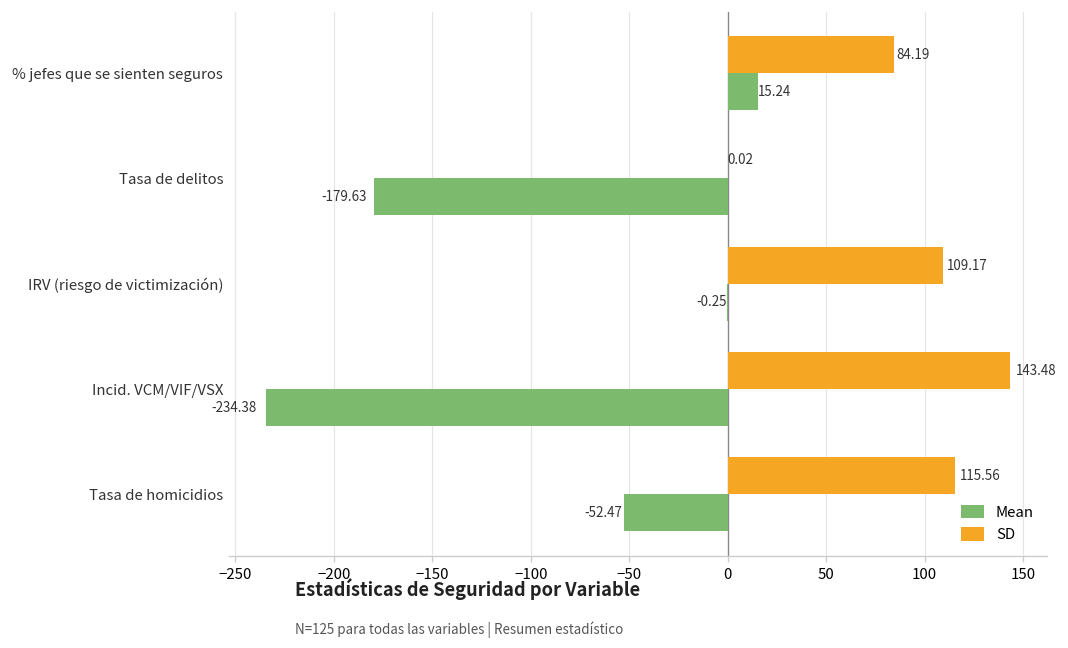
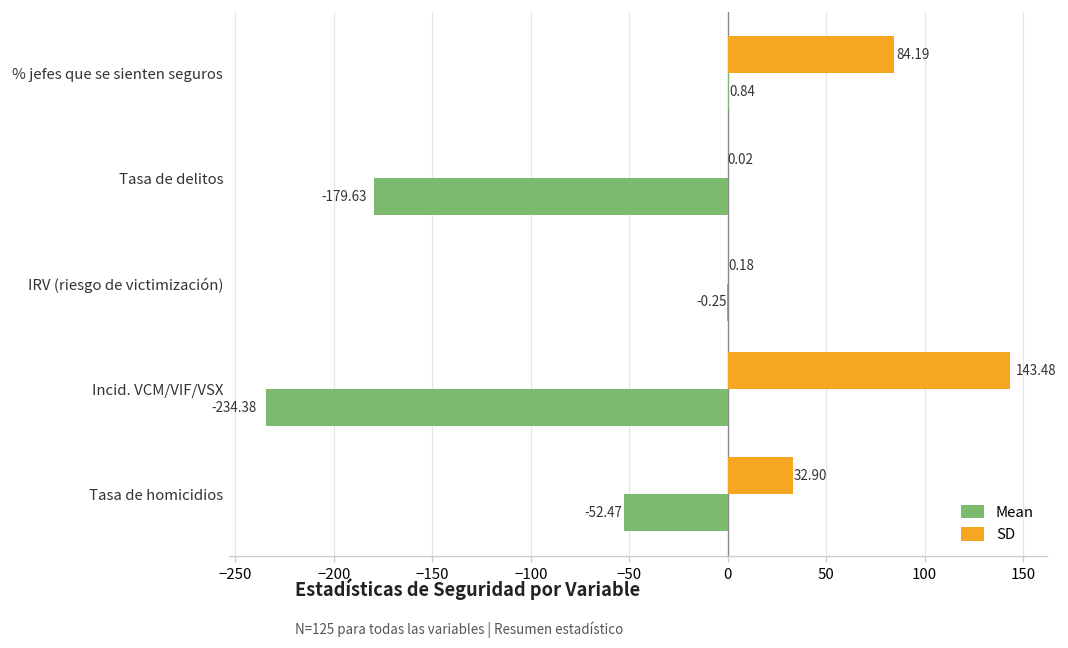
  {
    "Mean": {
-     "% jefes que se sienten seguros": 15.24,
+     "% jefes que se sienten seguros": 0.84,
      "Tasa de delitos": -179.63,
      "IRV (riesgo de victimización)": -0.25,
      "Incid. VCM/VIF/VSX": -234.38,
      "Tasa de homicidios": -52.47
    },
    "SD": {
      "% jefes que se sienten seguros": 84.19,
      "Tasa de delitos": 0.02,
-     "IRV (riesgo de victimización)": 109.17,
+     "IRV (riesgo de victimización)": 0.18,
      "Incid. VCM/VIF/VSX": 143.48,
-     "Tasa de homicidios": 115.56
+     "Tasa de homicidios": 32.90
    }
  }
